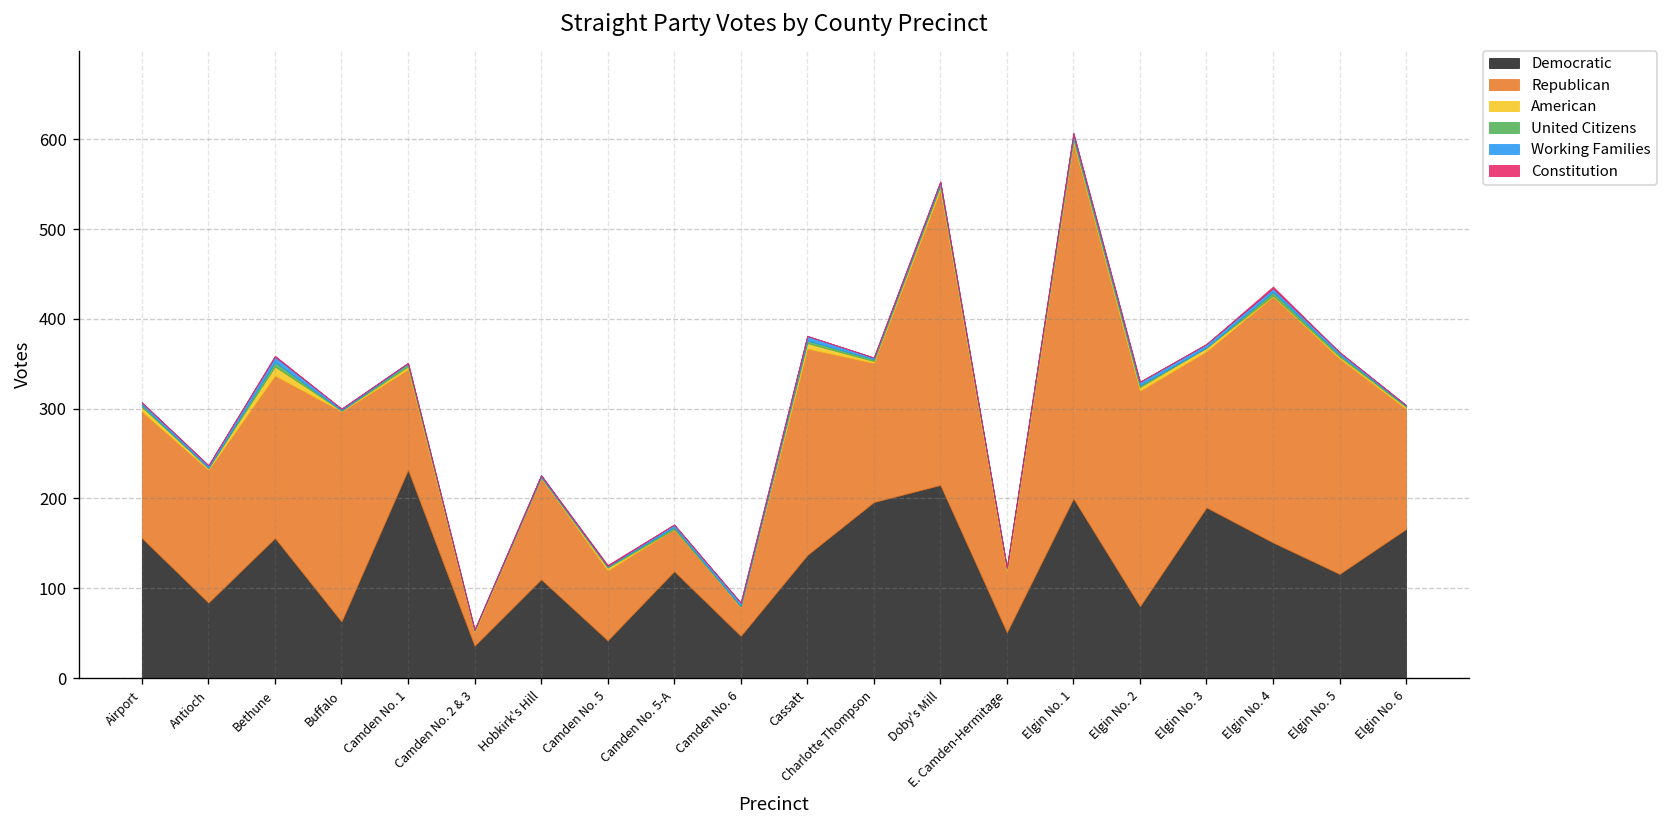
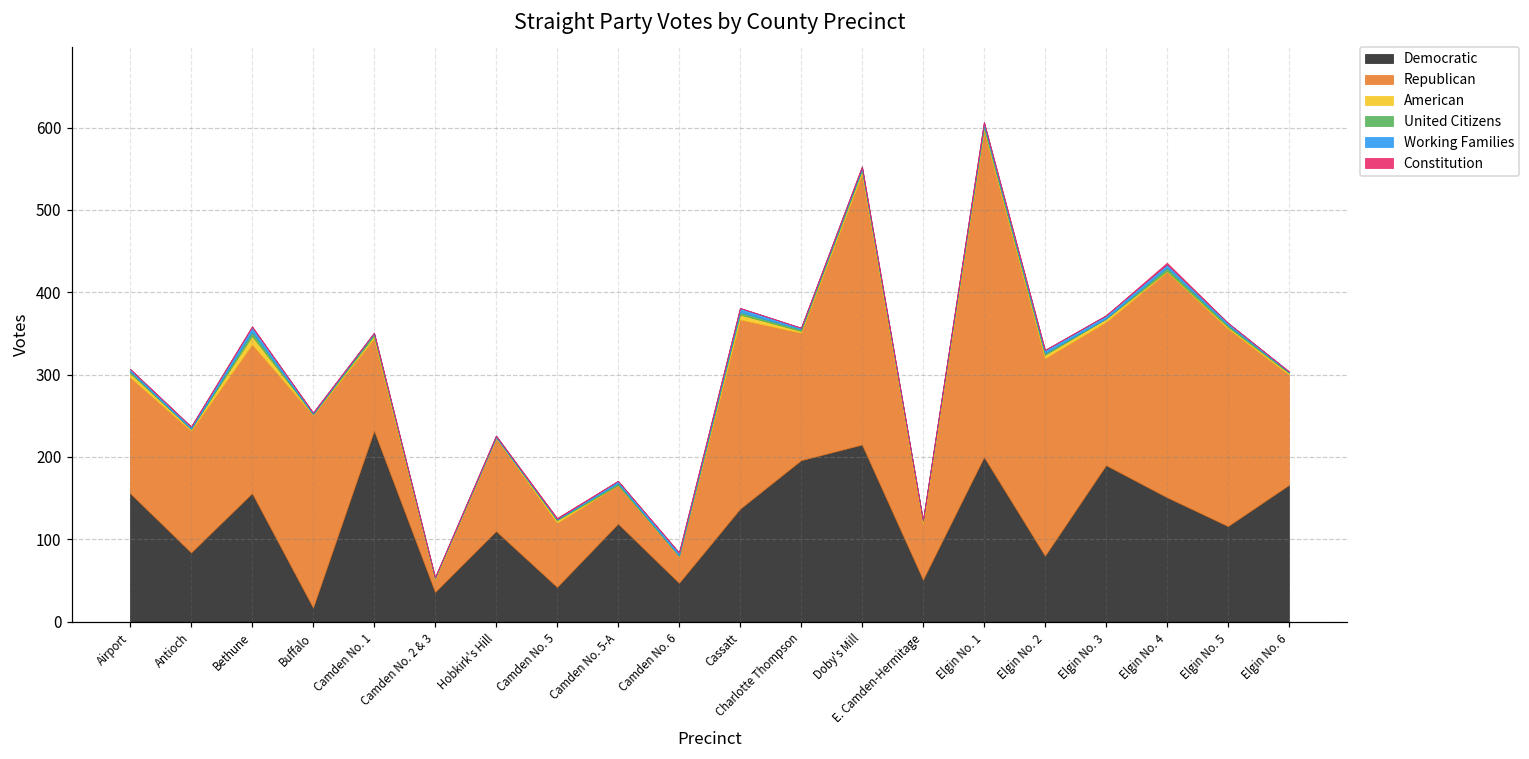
  {
    "Democratic": {
      "Airport": 160,
      "Antioch": 80,
      "Bethune": 160,
-     "Buffalo": 60,
+     "Buffalo": 20,
      "Camden No. 1": 230,
      "Camden No. 2 & 3": 40,
      "Hobkirk's Hill": 110,
      "Camden No. 5": 40,
      "Camden No. 5-A": 120,
      "Camden No. 6": 50,
      "Cassatt": 140,
      "Charlotte Thompson": 200,
      "Doby's Mill": 220,
      "E. Camden-Hermitage": 50,
      "Elgin No. 1": 200,
      "Elgin No. 2": 80,
      "Elgin No. 3": 190,
      "Elgin No. 4": 150,
      "Elgin No. 5": 120,
      "Elgin No. 6": 170
    },
    "Republican": {
      "Airport": 140,
      "Bethune": 180,
      "Cassatt": 230,
      "Doby's Mill": 330,
      "Elgin No. 2": 240,
      "Elgin No. 3": 170
    },
    "American": {
      "Bethune": 10
    },
    "United Citizens": {
      "Bethune": 10,
      "Elgin No. 4": 0
    }
  }
